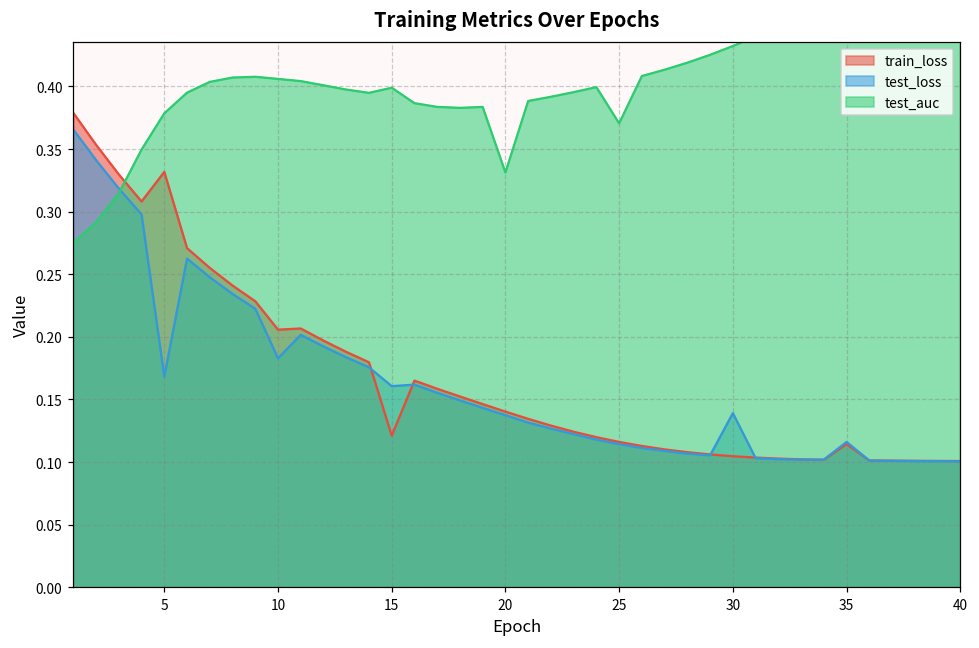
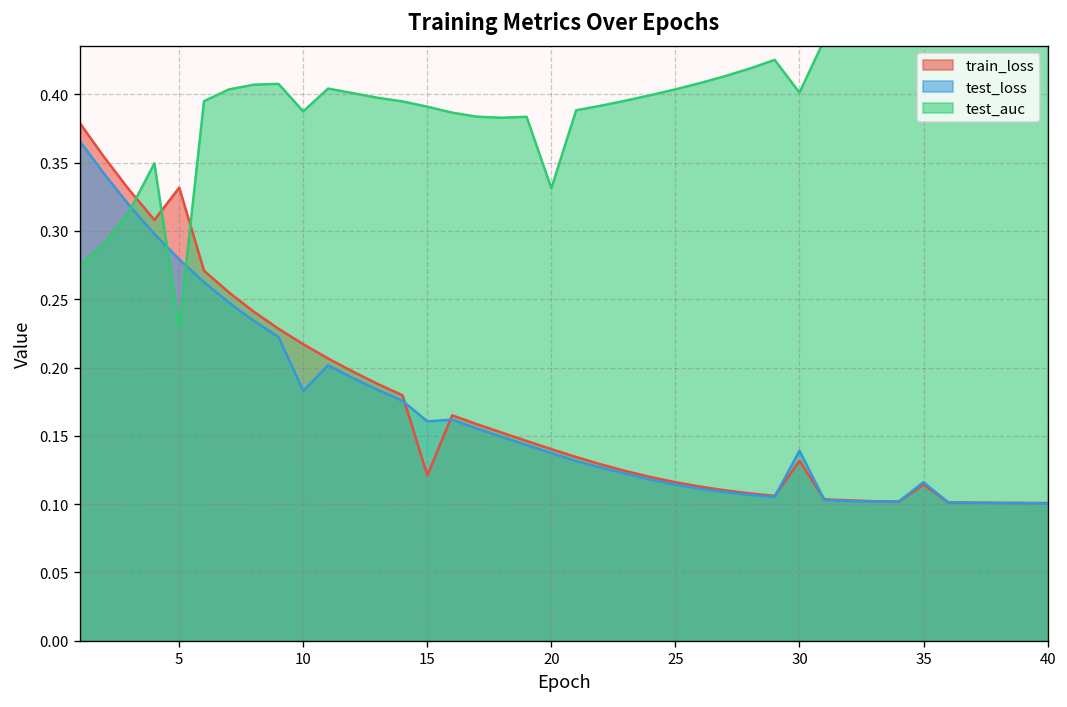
  {
    "train_loss": {
      "5": 0.332,
-     "10": 0.206,
+     "10": 0.217,
      "15": 0.121,
      "20": 0.140,
-     "30": 0.105
+     "30": 0.132
    },
    "test_loss": {
-     "5": 0.168,
+     "5": 0.279,
      "10": 0.183,
      "15": 0.161,
      "20": 0.137,
      "30": 0.139
    },
    "test_auc": {
-     "5": 0.378,
-     "10": 0.406,
-     "15": 0.399,
+     "5": 0.229,
+     "10": 0.388,
+     "15": 0.391,
      "20": 0.331,
-     "25": 0.371,
-     "30": 0.432
+     "25": 0.404,
+     "30": 0.401
    }
  }
